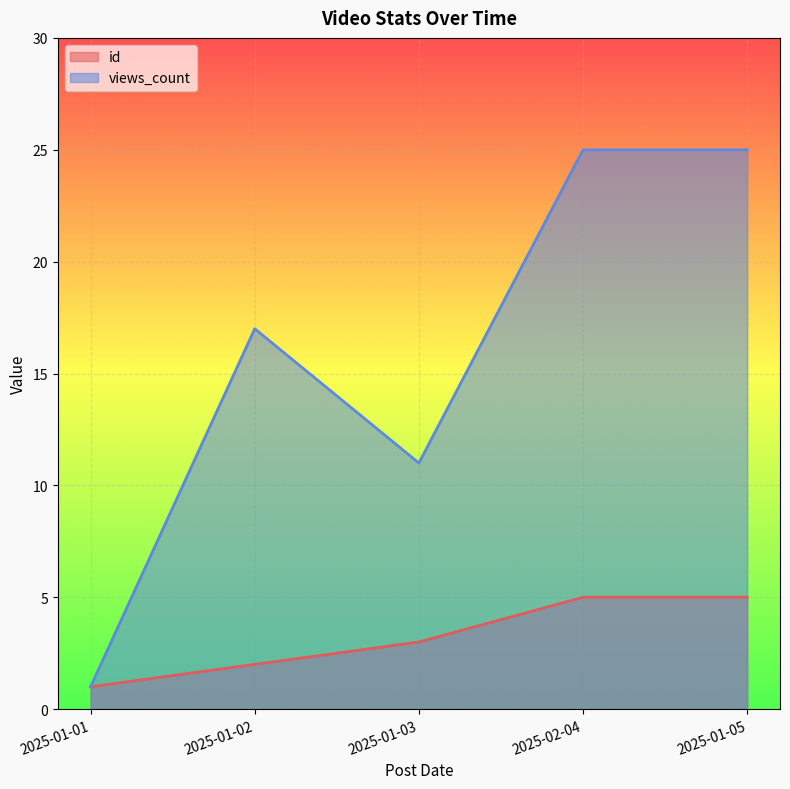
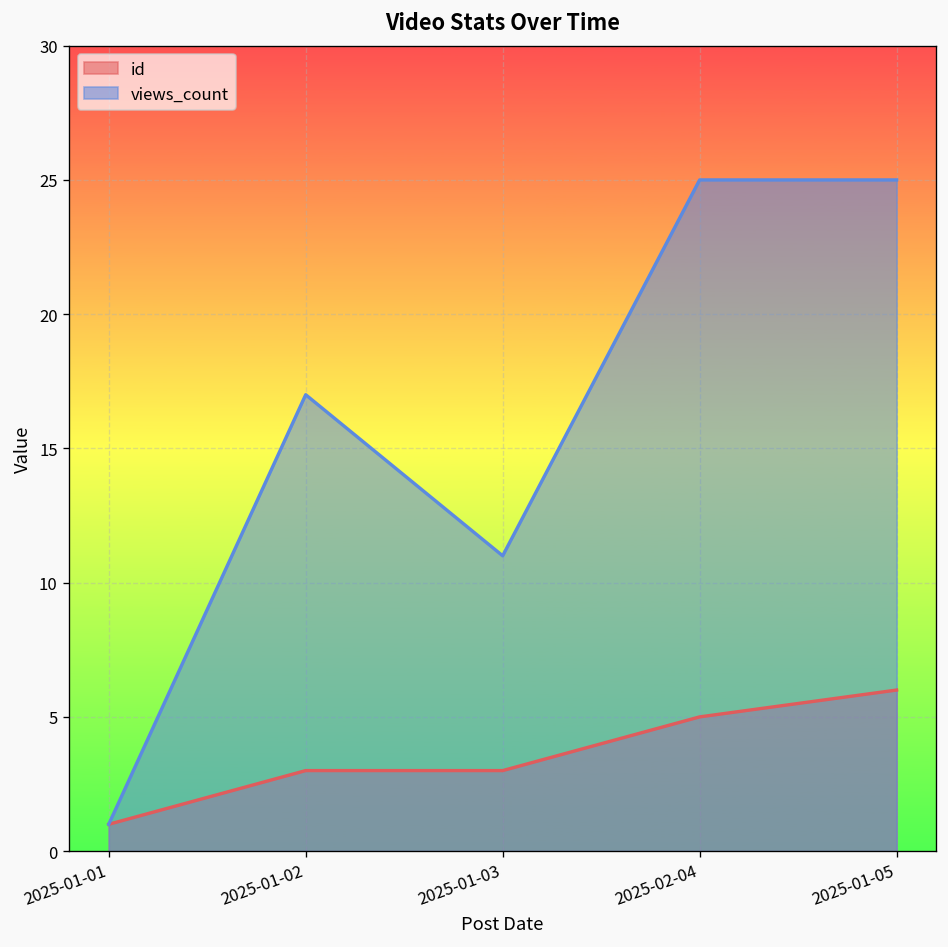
  {
    "id": {
-     "2025-01-02": 2,
+     "2025-01-02": 3,
      "2025-01-03": 3,
      "2025-02-04": 5,
-     "2025-01-05": 5
+     "2025-01-05": 6
    },
    "views_count": {
      "2025-01-02": 17,
      "2025-01-03": 11,
      "2025-02-04": 25,
      "2025-01-05": 25
    }
  }
